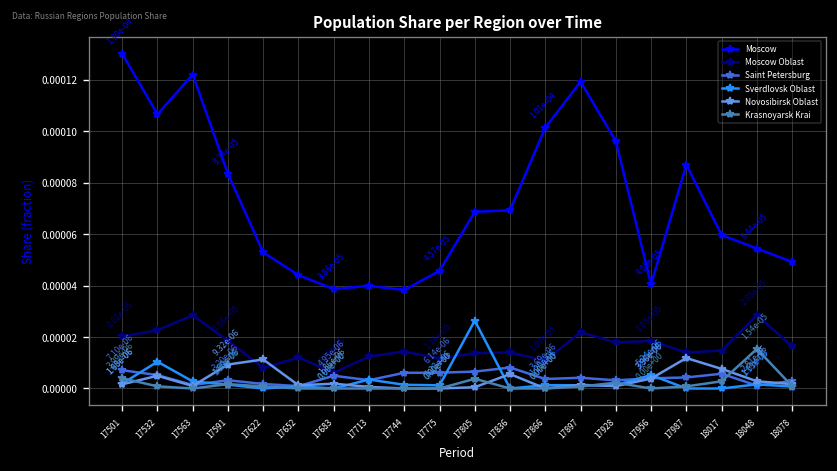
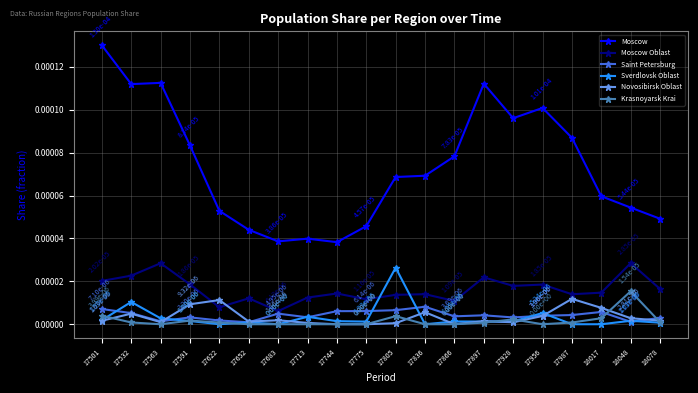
  {
    "Moscow": {
      "17501": "1.30e-04",
-     "17532": "1.01e-04",
-     "17563": "4.05e-05",
+     "17532": "7.83e-05",
+     "17563": "1.01e-04",
      "17591": "8.34e-05",
      "17683": "3.86e-05",
      "17775": "4.57e-05",
-     "17866": "0.000101",
-     "17897": "0.000119",
-     "17956": "0.000040",
+     "17866": "0.000078",
+     "17897": "0.000112",
+     "17956": "0.000101",
      "18048": "5.44e-05"
    },
    "Moscow Oblast": {
      "17501": "2.02e-05",
      "17956": "1.85e-05",
      "18048": "1.54e-05"
    }
  }
